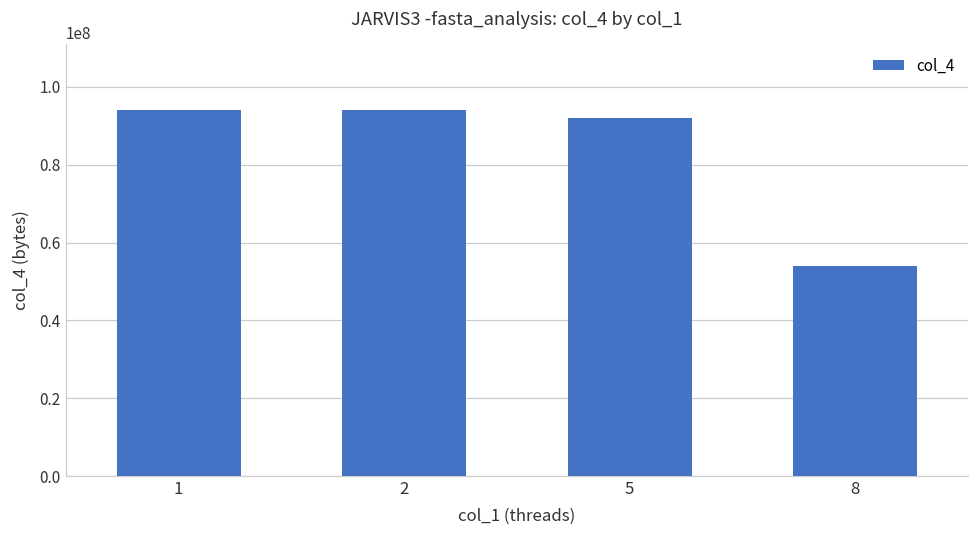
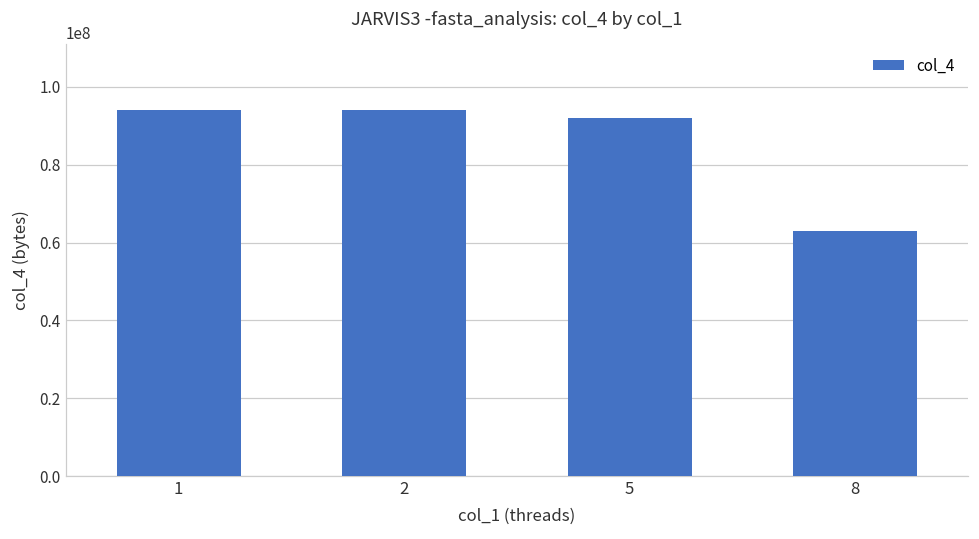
  {
    "1": 94000000,
    "2": 94000000,
    "5": 92000000,
-   "8": 54000000
+   "8": 63000000
  }
